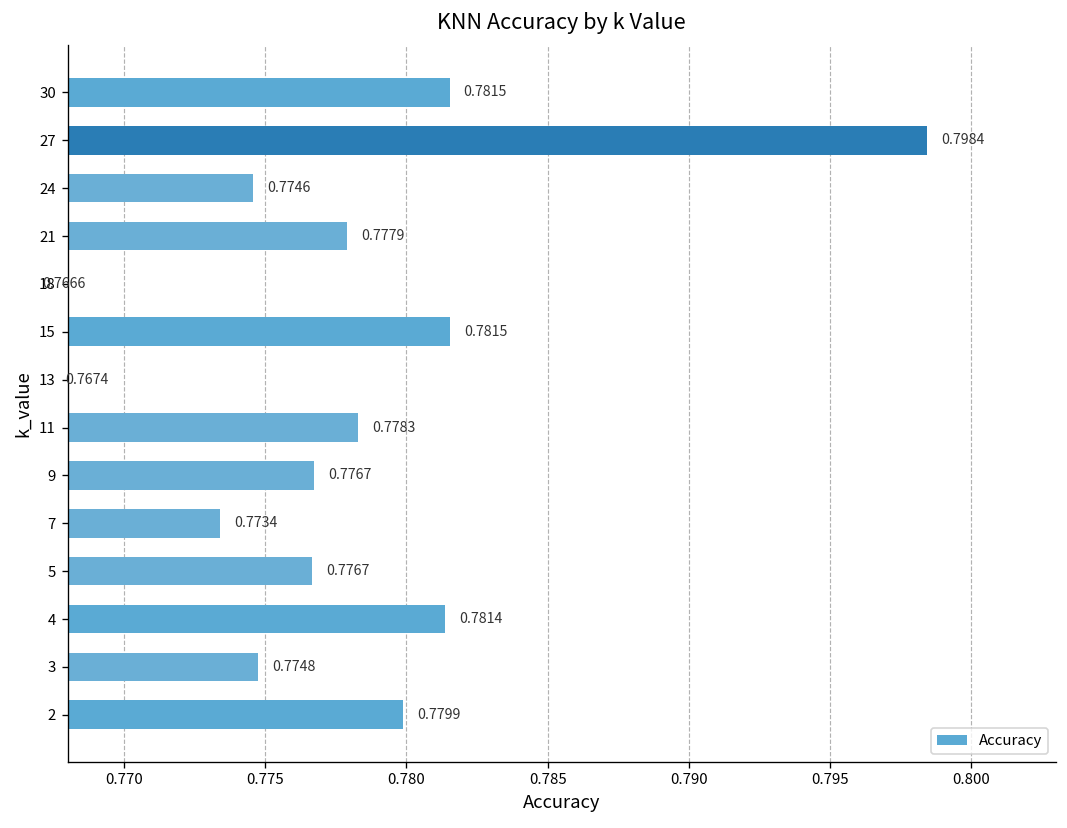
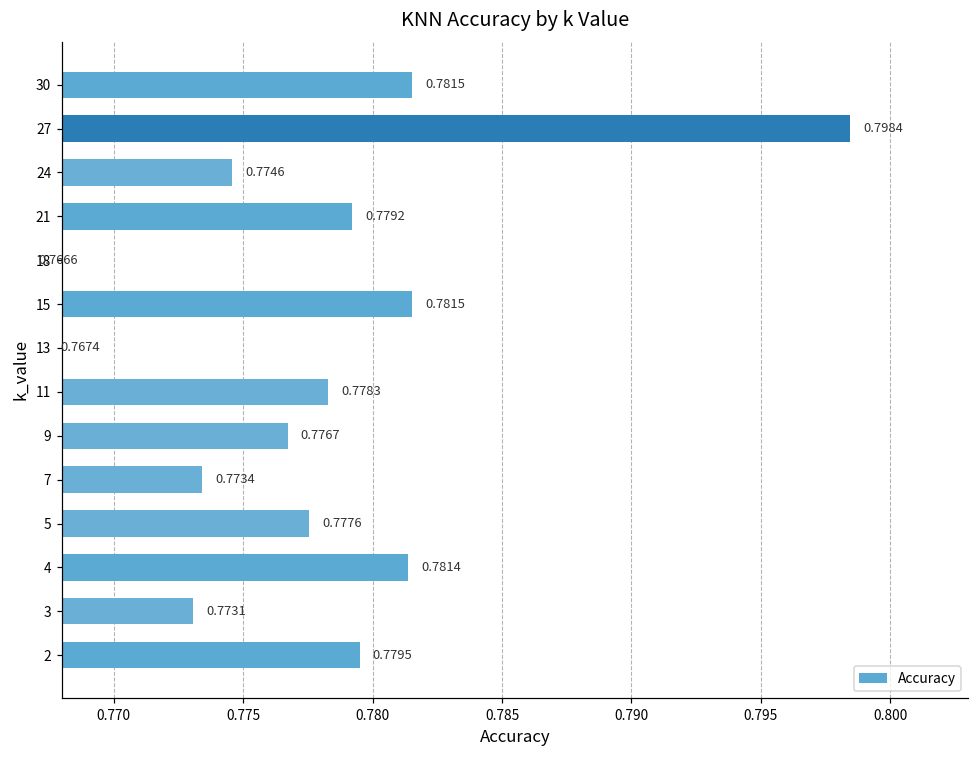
  {
    "30": 0.7815,
    "27": 0.7984,
    "24": 0.7746,
-   "21": 0.7779,
+   "21": 0.7792,
    "15": 0.7815,
    "11": 0.7783,
    "9": 0.7767,
    "7": 0.7734,
-   "5": 0.7767,
+   "5": 0.7776,
    "4": 0.7814,
-   "3": 0.7748,
-   "2": 0.7799
+   "3": 0.7731,
+   "2": 0.7795
  }
